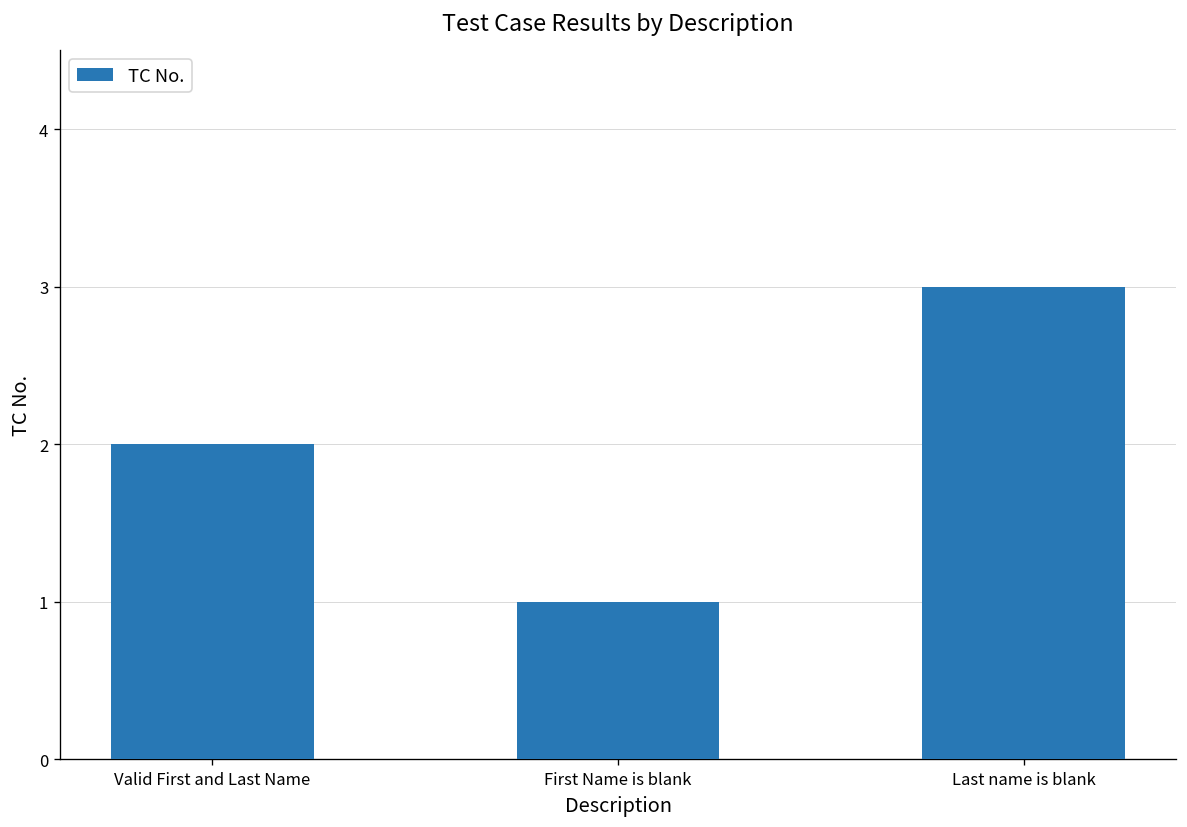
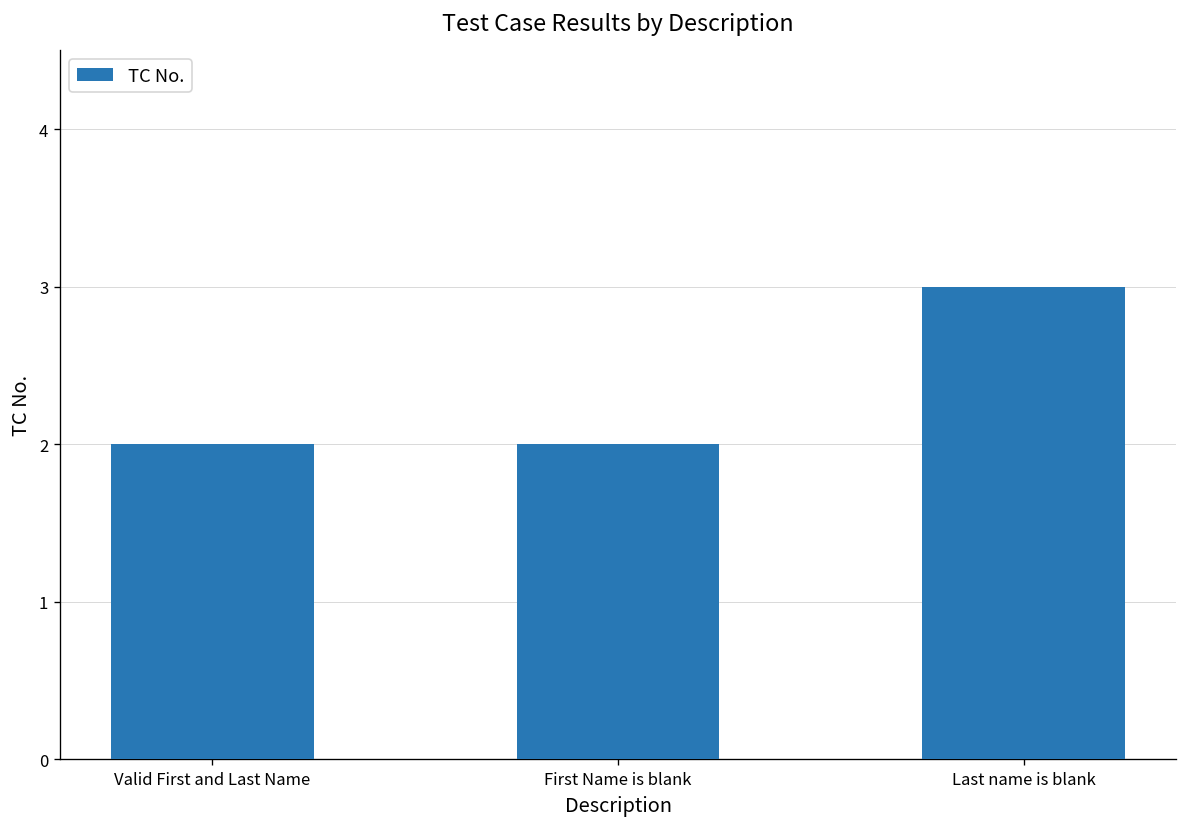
  {
    "Valid First and Last Name": 2,
-   "First Name is blank": 1,
+   "First Name is blank": 2,
    "Last name is blank": 3
  }
